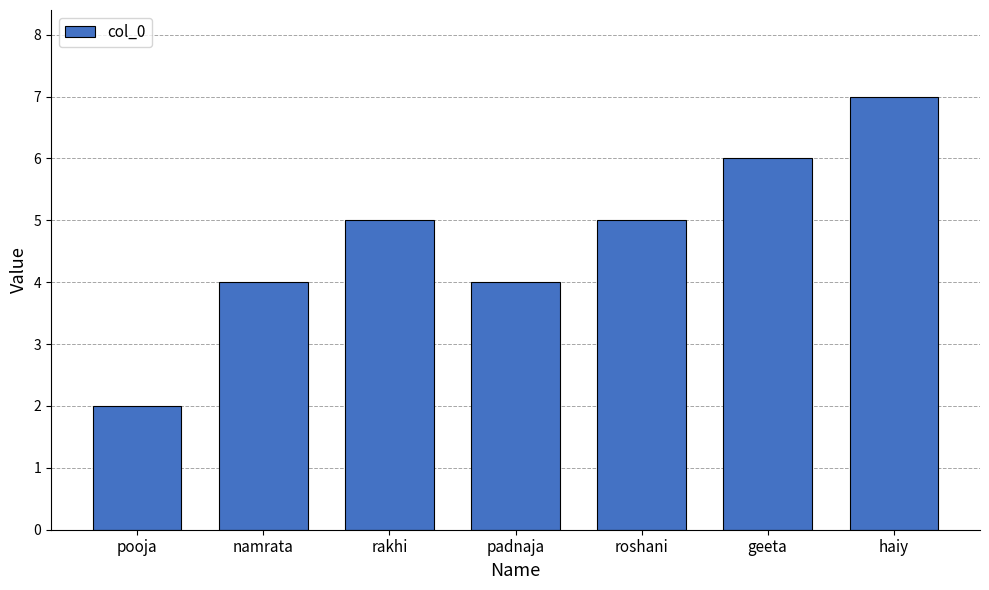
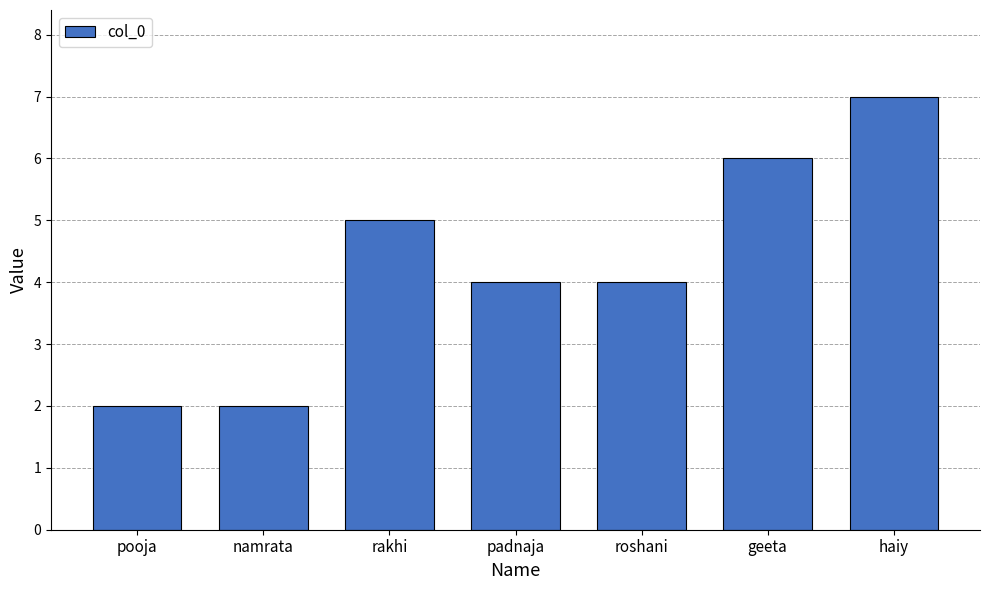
  {
    "pooja": 2,
-   "namrata": 4,
+   "namrata": 2,
    "rakhi": 5,
    "padnaja": 4,
-   "roshani": 5,
+   "roshani": 4,
    "geeta": 6,
    "haiy": 7
  }
